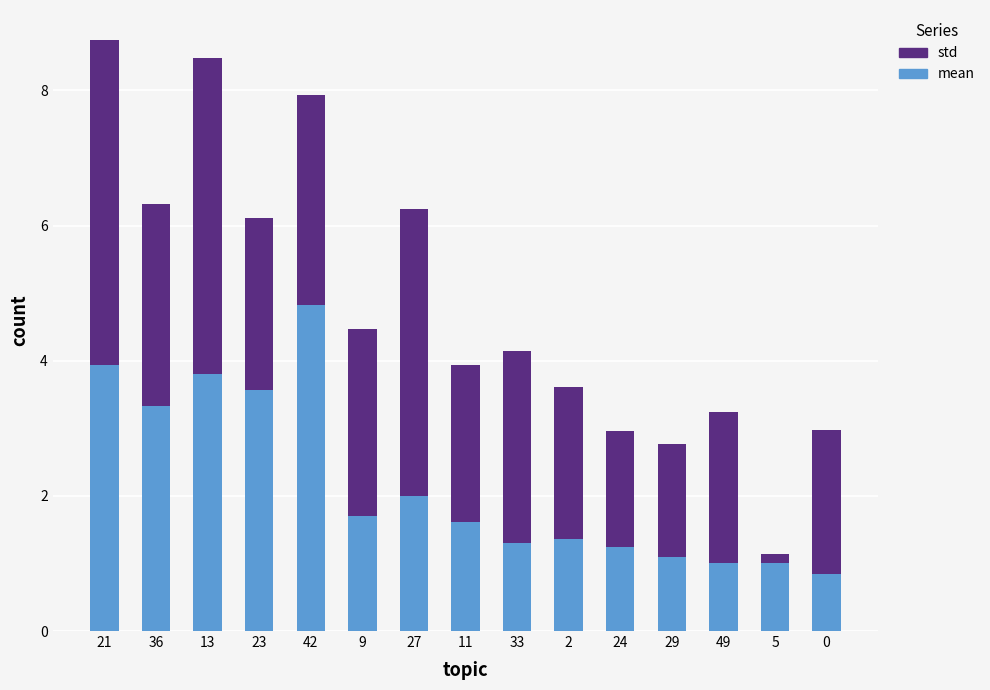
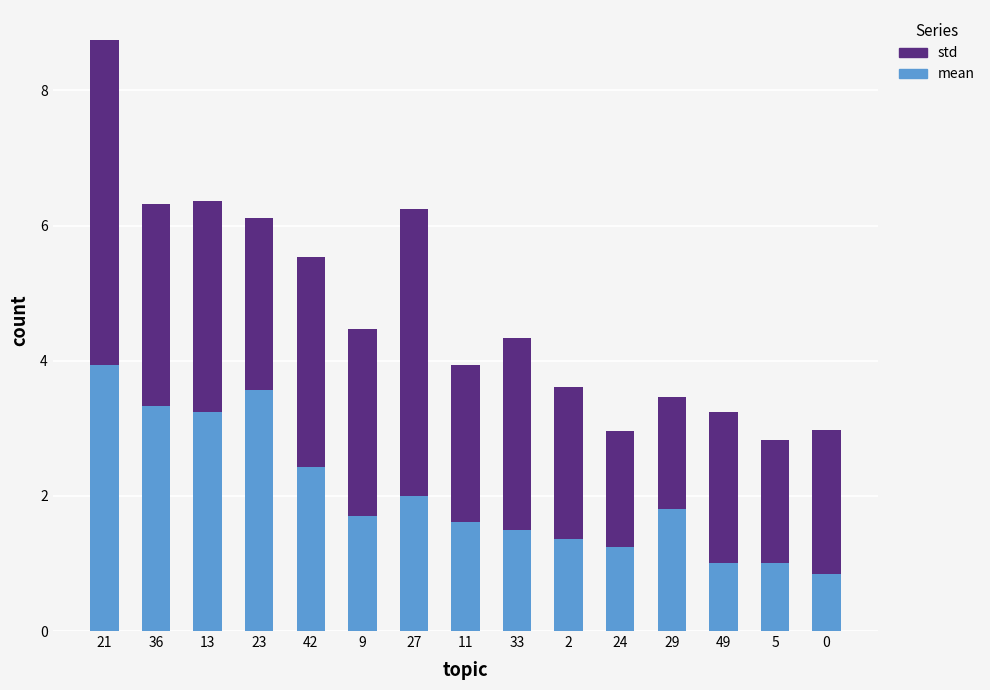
  {
    "mean": {
      "21": 3.9,
      "36": 3.3,
-     "13": 3.8,
+     "13": 3.2,
      "23": 3.6,
-     "42": 4.8,
+     "42": 2.4,
      "9": 1.7,
      "27": 2.0,
      "11": 1.6,
-     "33": 1.3,
+     "33": 1.5,
      "2": 1.4,
      "24": 1.3,
-     "29": 1.1,
+     "29": 1.8,
      "49": 1.0,
      "5": 1.0,
      "0": 0.8
    },
    "std": {
      "21": 4.8,
      "36": 3.0,
-     "13": 4.7,
+     "13": 3.1,
      "23": 2.5,
      "42": 3.1,
      "9": 2.8,
      "27": 4.2,
      "11": 2.3,
      "33": 2.8,
      "2": 2.3,
      "24": 1.7,
      "29": 1.7,
      "49": 2.2,
-     "5": 0.1,
+     "5": 1.8,
      "0": 2.1
    }
  }
